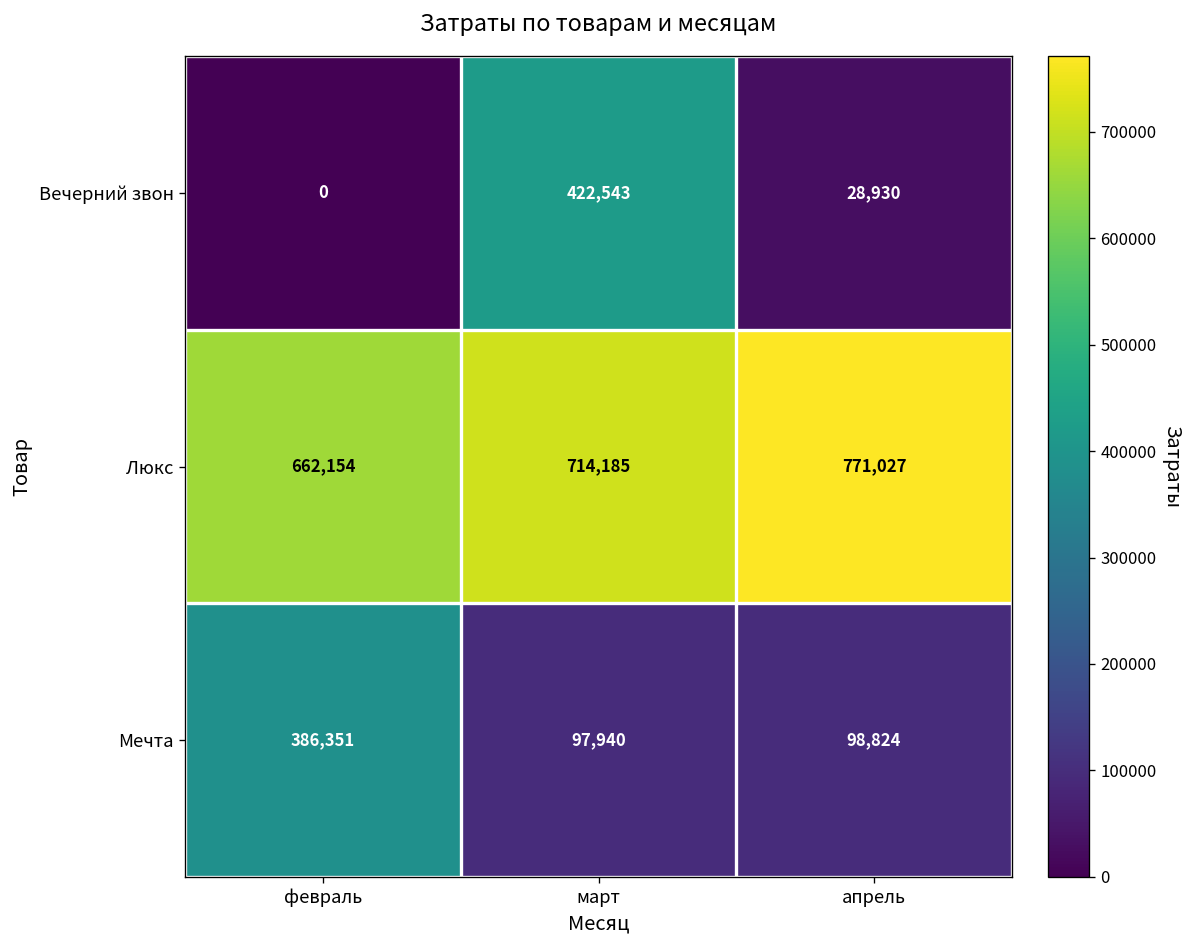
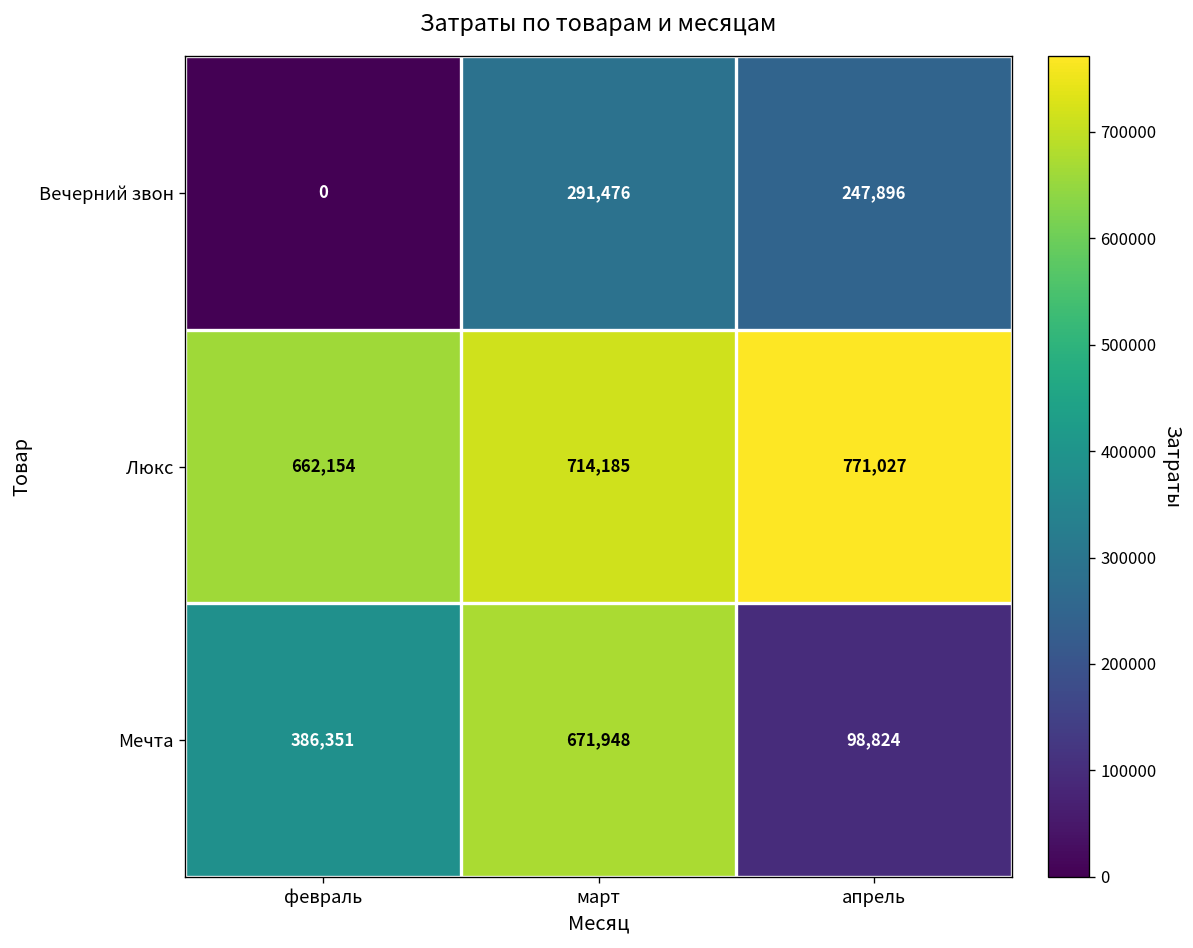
  {
    "Вечерний звон": {
      "февраль": "0",
-     "март": "422,543",
-     "апрель": "28,930"
+     "март": "291,476",
+     "апрель": "247,896"
    },
    "Люкс": {
      "февраль": "662,154",
      "март": "714,185",
      "апрель": "771,027"
    },
    "Мечта": {
      "февраль": "386,351",
-     "март": "97,940",
+     "март": "671,948",
      "апрель": "98,824"
    }
  }
